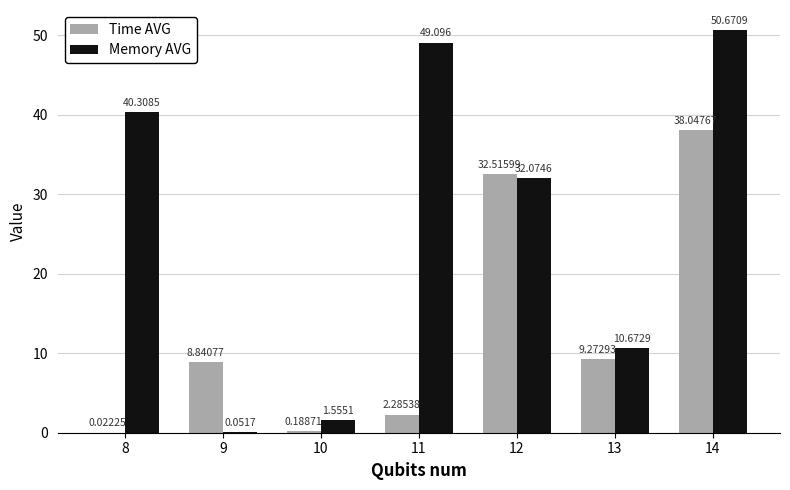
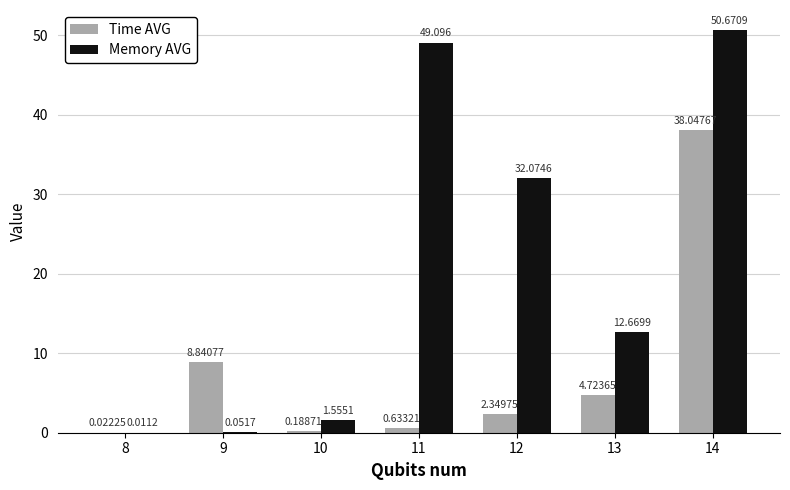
  {
    "Time AVG": {
      "8": 0.02225,
      "9": 8.84077,
      "10": 0.18871,
-     "11": 2.28538,
-     "12": 32.51599,
-     "13": 9.27293,
+     "11": 0.63321,
+     "12": 2.34975,
+     "13": 4.72365,
      "14": 38.04767
    },
    "Memory AVG": {
-     "8": 40.3085,
+     "8": 0.0112,
      "9": 0.0517,
      "10": 1.5551,
      "11": 49.096,
      "12": 32.0746,
-     "13": 10.6729,
+     "13": 12.6699,
      "14": 50.6709
    }
  }
